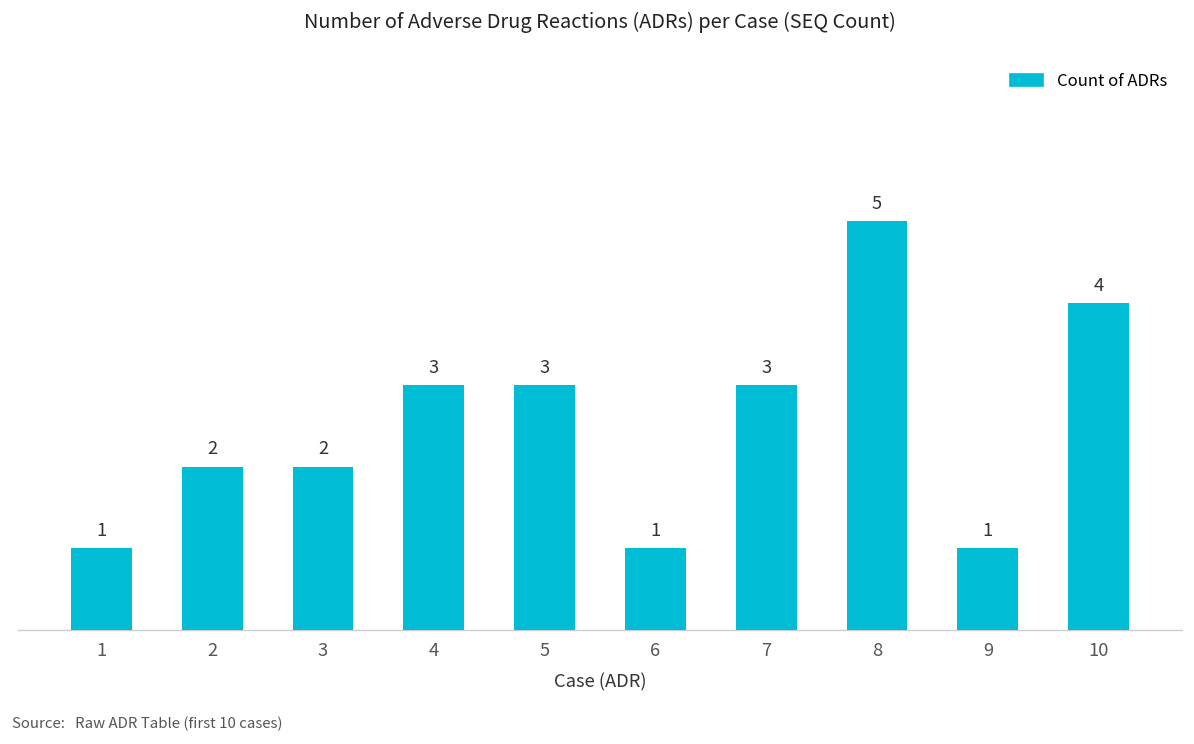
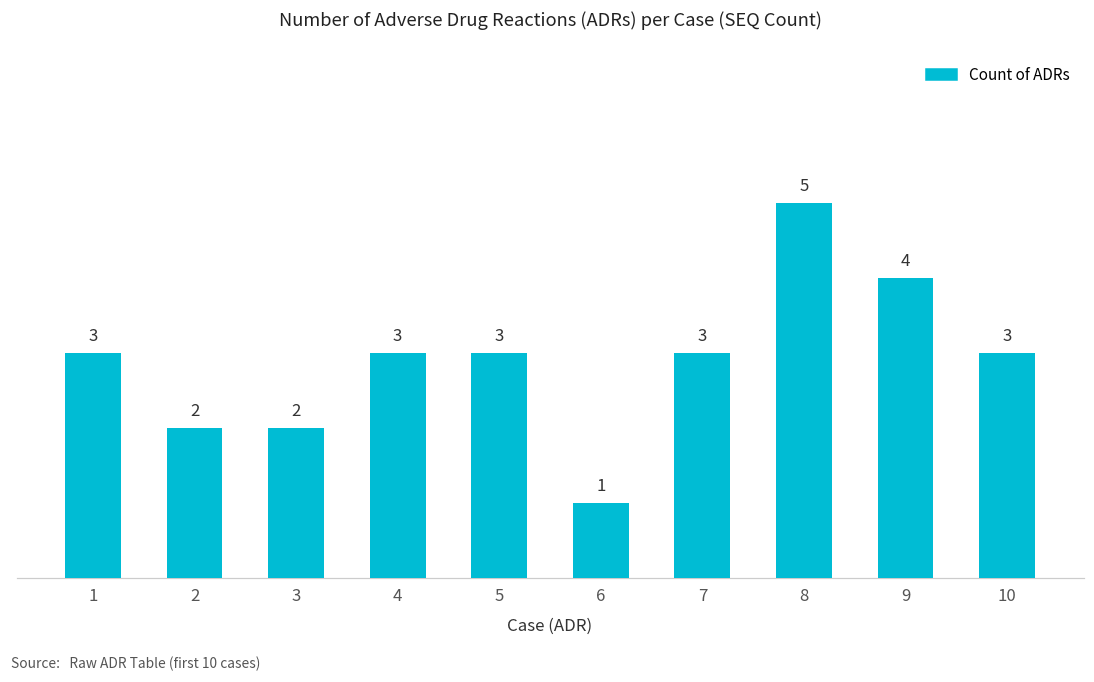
  {
-   "1": 1,
+   "1": 3,
    "2": 2,
    "3": 2,
    "4": 3,
    "5": 3,
    "6": 1,
    "7": 3,
    "8": 5,
-   "9": 1,
-   "10": 4
+   "9": 4,
+   "10": 3
  }
